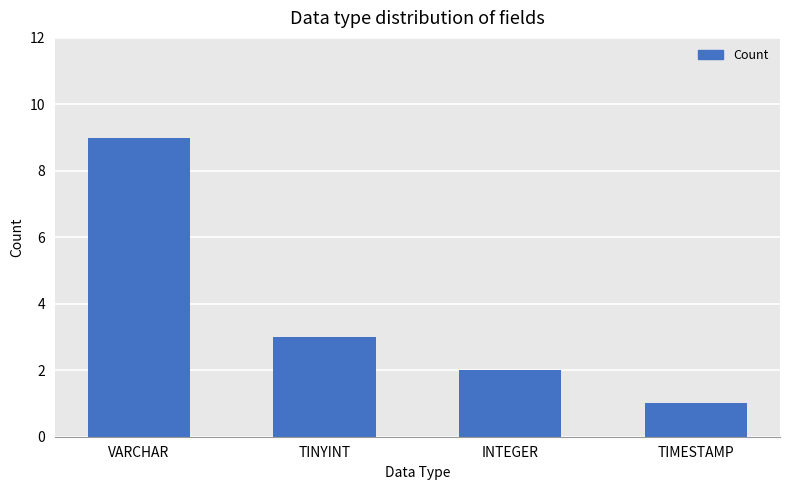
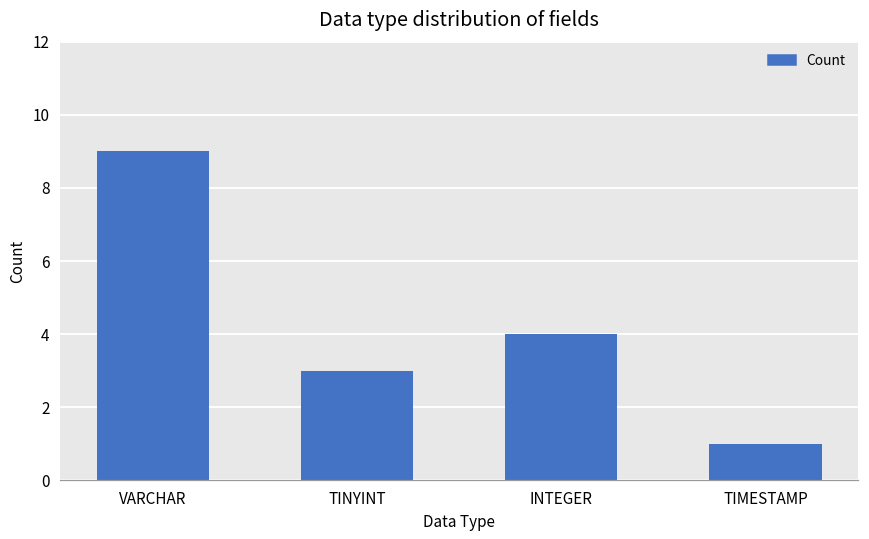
  {
    "VARCHAR": 9,
    "TINYINT": 3,
-   "INTEGER": 2,
+   "INTEGER": 4,
    "TIMESTAMP": 1
  }
